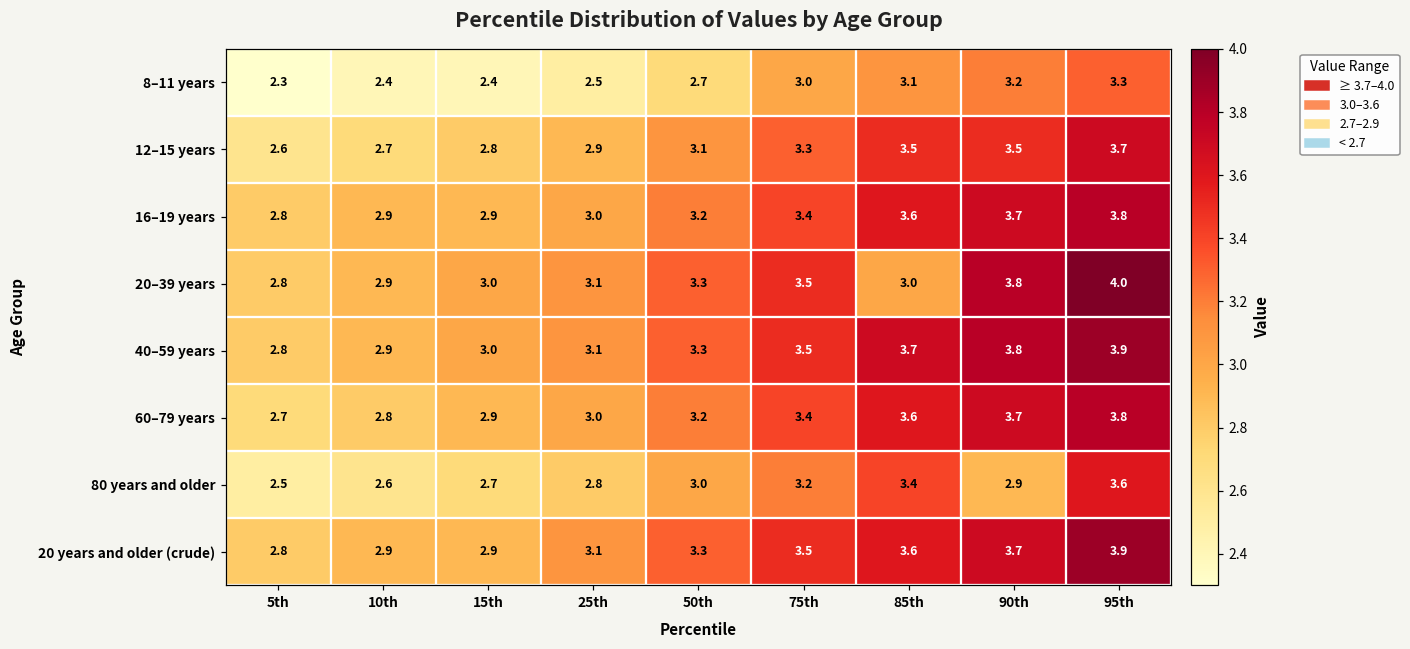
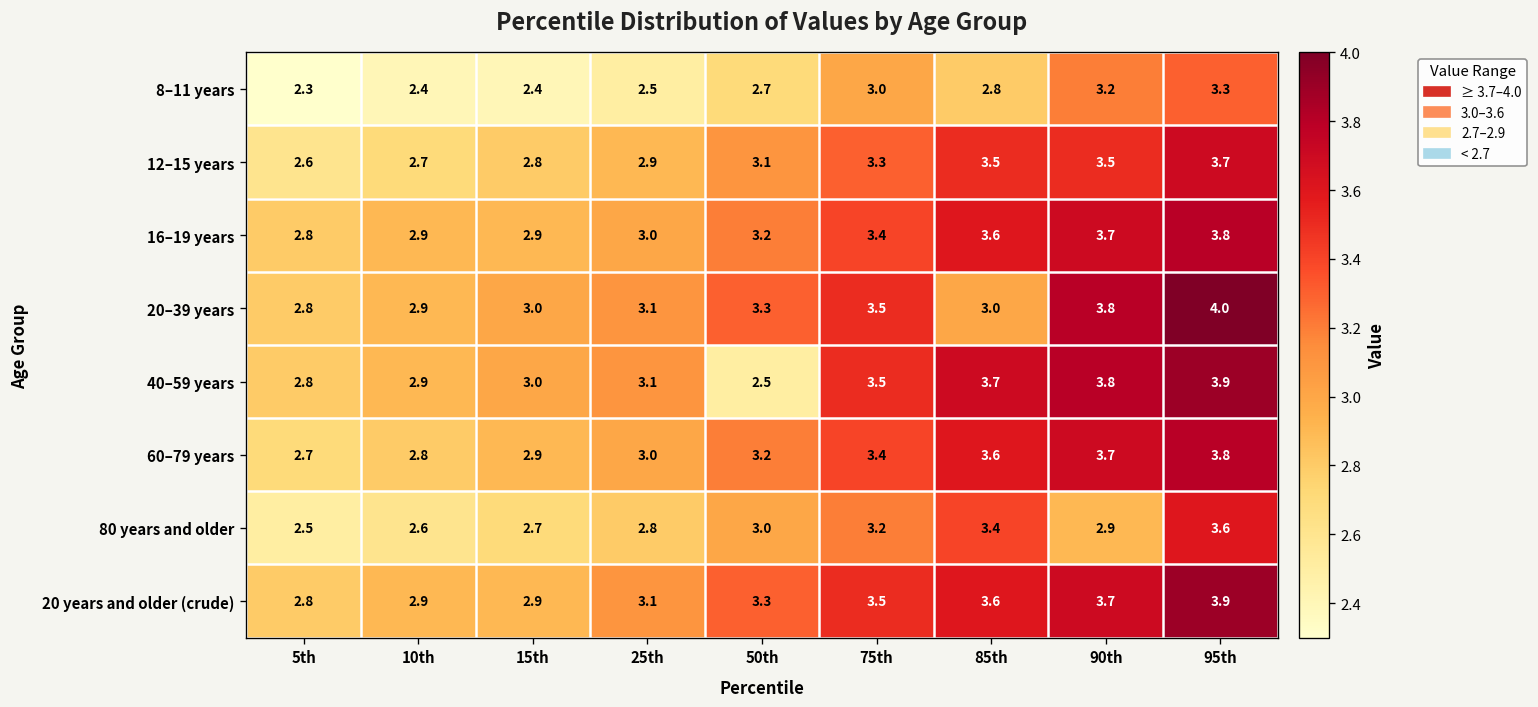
  {
    "8–11 years": {
      "5th": 2.3,
      "10th": 2.4,
      "15th": 2.4,
      "25th": 2.5,
      "50th": 2.7,
      "75th": 3.0,
-     "85th": 3.1,
+     "85th": 2.8,
      "90th": 3.2,
      "95th": 3.3
    },
    "12–15 years": {
      "5th": 2.6,
      "10th": 2.7,
      "15th": 2.8,
      "25th": 2.9,
      "50th": 3.1,
      "75th": 3.3,
      "85th": 3.5,
      "90th": 3.5,
      "95th": 3.7
    },
    "16–19 years": {
      "5th": 2.8,
      "10th": 2.9,
      "15th": 2.9,
      "25th": 3.0,
      "50th": 3.2,
      "75th": 3.4,
      "85th": 3.6,
      "90th": 3.7,
      "95th": 3.8
    },
    "20–39 years": {
      "5th": 2.8,
      "10th": 2.9,
      "15th": 3.0,
      "25th": 3.1,
      "50th": 3.3,
      "75th": 3.5,
      "85th": 3.0,
      "90th": 3.8,
      "95th": 4.0
    },
    "40–59 years": {
      "5th": 2.8,
      "10th": 2.9,
      "15th": 3.0,
      "25th": 3.1,
-     "50th": 3.3,
+     "50th": 2.5,
      "75th": 3.5,
      "85th": 3.7,
      "90th": 3.8,
      "95th": 3.9
    },
    "60–79 years": {
      "5th": 2.7,
      "10th": 2.8,
      "15th": 2.9,
      "25th": 3.0,
      "50th": 3.2,
      "75th": 3.4,
      "85th": 3.6,
      "90th": 3.7,
      "95th": 3.8
    },
    "80 years and older": {
      "5th": 2.5,
      "10th": 2.6,
      "15th": 2.7,
      "25th": 2.8,
      "50th": 3.0,
      "75th": 3.2,
      "85th": 3.4,
      "90th": 2.9,
      "95th": 3.6
    },
    "20 years and older (crude)": {
      "5th": 2.8,
      "10th": 2.9,
      "15th": 2.9,
      "25th": 3.1,
      "50th": 3.3,
      "75th": 3.5,
      "85th": 3.6,
      "90th": 3.7,
      "95th": 3.9
    }
  }
